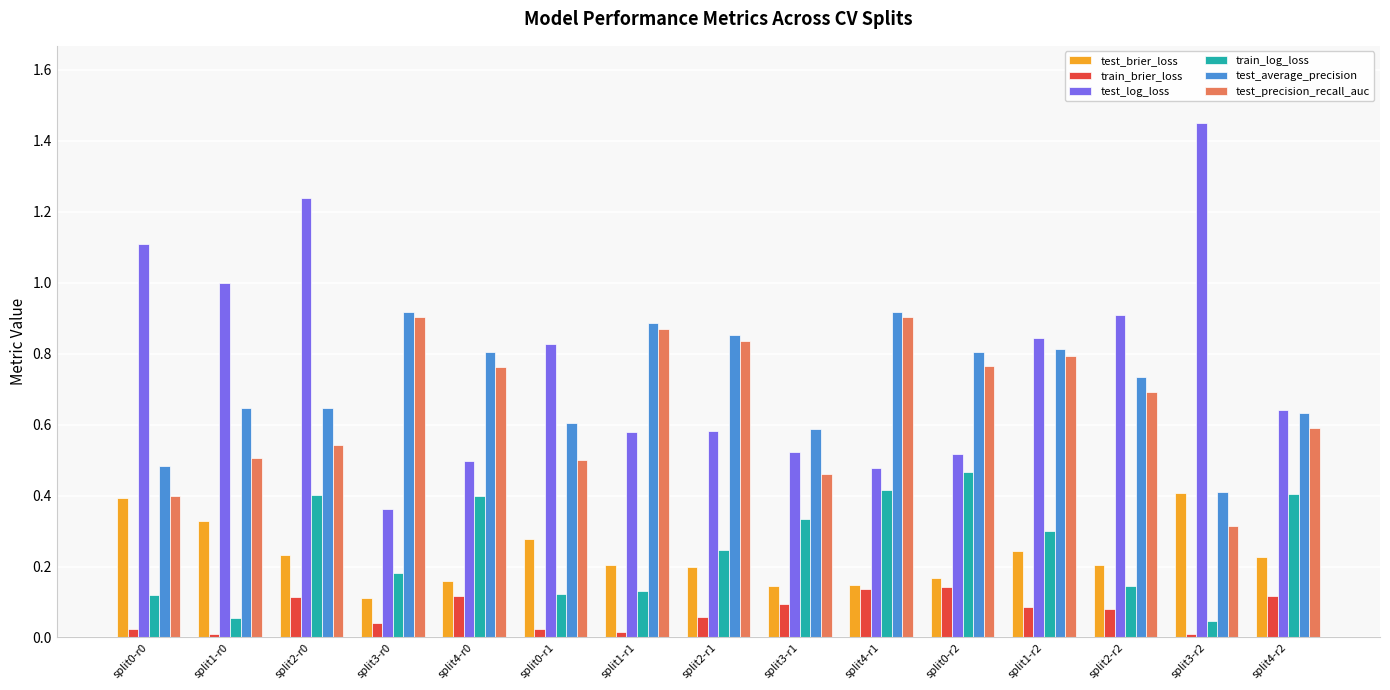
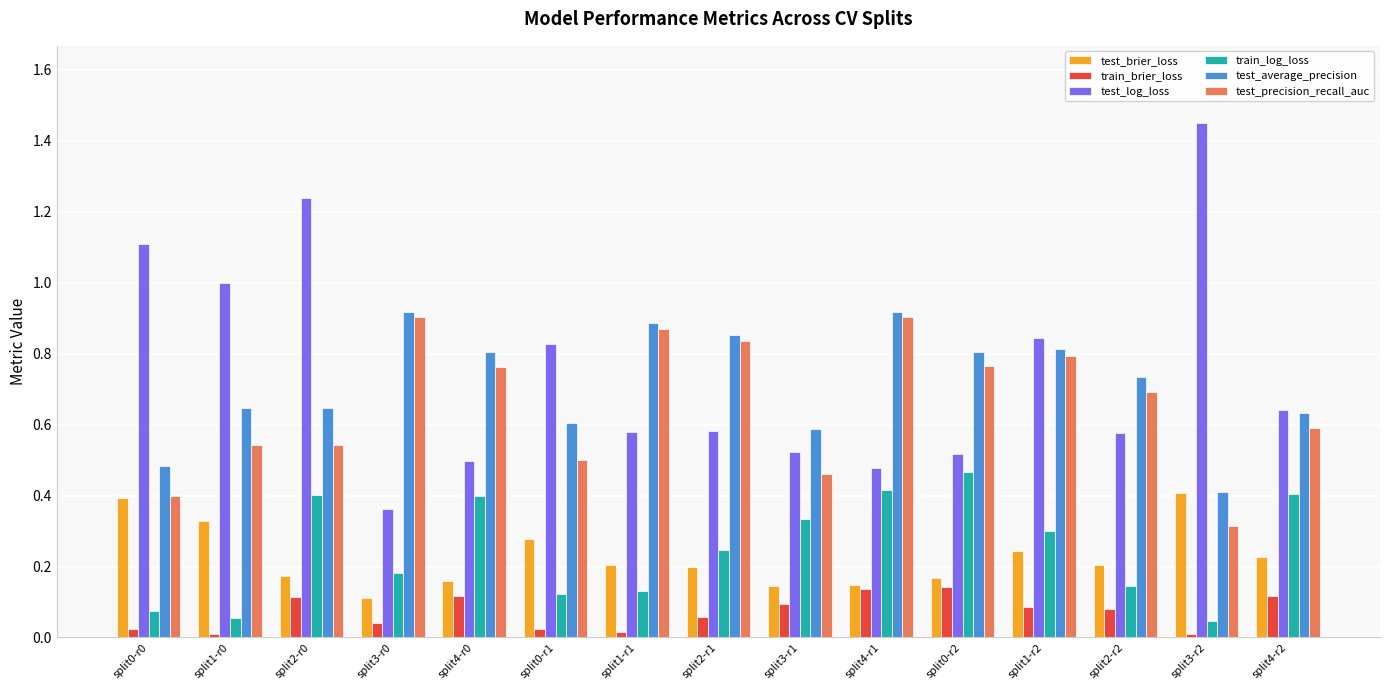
  {
    "test_brier_loss": {
      "split0-r0": 0.39,
      "split1-r0": 0.33,
-     "split2-r0": 0.23,
+     "split2-r0": 0.17,
      "split3-r0": 0.11,
      "split4-r0": 0.16,
      "split0-r1": 0.28,
      "split1-r1": 0.21,
      "split2-r1": 0.20,
      "split3-r1": 0.14,
      "split4-r1": 0.15,
      "split0-r2": 0.17,
      "split1-r2": 0.24,
      "split2-r2": 0.21,
      "split3-r2": 0.41,
      "split4-r2": 0.23
    },
    "train_brier_loss": {
      "split0-r0": 0.02,
      "split1-r0": 0.01,
      "split2-r0": 0.12,
      "split3-r0": 0.04,
      "split4-r0": 0.12,
      "split0-r1": 0.03,
      "split1-r1": 0.02,
      "split2-r1": 0.06,
      "split3-r1": 0.09,
      "split4-r1": 0.14,
      "split0-r2": 0.14,
      "split1-r2": 0.09,
      "split2-r2": 0.08,
      "split3-r2": 0.01,
      "split4-r2": 0.12
    },
    "test_log_loss": {
      "split0-r0": 1.11,
      "split1-r0": 1.00,
      "split2-r0": 1.24,
      "split3-r0": 0.36,
      "split4-r0": 0.50,
      "split0-r1": 0.83,
      "split1-r1": 0.58,
      "split2-r1": 0.58,
      "split3-r1": 0.52,
      "split4-r1": 0.48,
      "split0-r2": 0.52,
      "split1-r2": 0.84,
-     "split2-r2": 0.91,
+     "split2-r2": 0.58,
      "split3-r2": 1.45,
      "split4-r2": 0.64
    },
    "train_log_loss": {
-     "split0-r0": 0.12,
+     "split0-r0": 0.07,
      "split1-r0": 0.06,
      "split2-r0": 0.40,
      "split3-r0": 0.18,
      "split4-r0": 0.40,
      "split0-r1": 0.12,
      "split1-r1": 0.13,
      "split2-r1": 0.25,
      "split3-r1": 0.33,
      "split4-r1": 0.42,
      "split0-r2": 0.47,
      "split1-r2": 0.30,
      "split2-r2": 0.15,
      "split3-r2": 0.05,
      "split4-r2": 0.40
    },
    "test_average_precision": {
      "split0-r0": 0.48,
      "split1-r0": 0.65,
      "split2-r0": 0.65,
      "split3-r0": 0.92,
      "split4-r0": 0.81,
      "split0-r1": 0.60,
      "split1-r1": 0.89,
      "split2-r1": 0.85,
      "split3-r1": 0.59,
      "split4-r1": 0.92,
      "split0-r2": 0.80,
      "split1-r2": 0.81,
      "split2-r2": 0.73,
      "split3-r2": 0.41,
      "split4-r2": 0.63
    },
    "test_precision_recall_auc": {
      "split0-r0": 0.40,
-     "split1-r0": 0.51,
+     "split1-r0": 0.54,
      "split2-r0": 0.54,
      "split3-r0": 0.90,
      "split4-r0": 0.76,
      "split0-r1": 0.50,
      "split1-r1": 0.87,
      "split2-r1": 0.84,
      "split3-r1": 0.46,
      "split4-r1": 0.90,
      "split0-r2": 0.77,
      "split1-r2": 0.79,
      "split2-r2": 0.69,
      "split3-r2": 0.31,
      "split4-r2": 0.59
    }
  }
